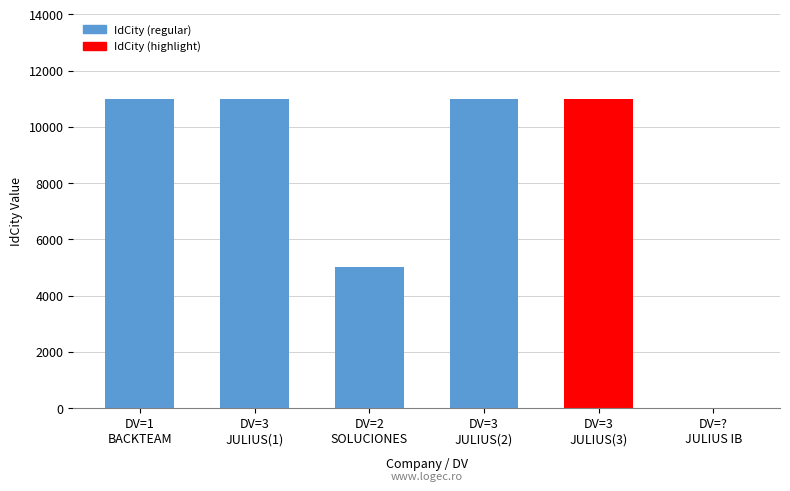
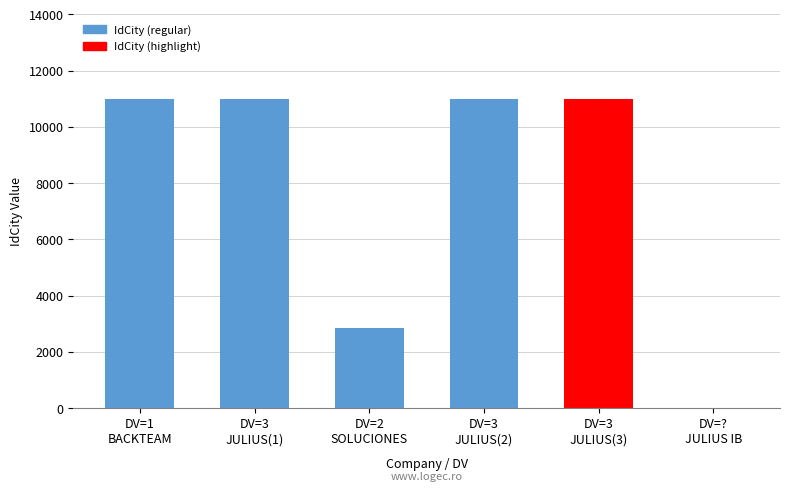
  {
    "DV=1 BACKTEAM": 11000,
    "DV=3 JULIUS(1)": 11000,
-   "DV=2 SOLUCIONES": 5000,
+   "DV=2 SOLUCIONES": 2900,
    "DV=3 JULIUS(2)": 11000,
    "DV=3 JULIUS(3)": 11000,
    "DV=? JULIUS IB": 0
  }
